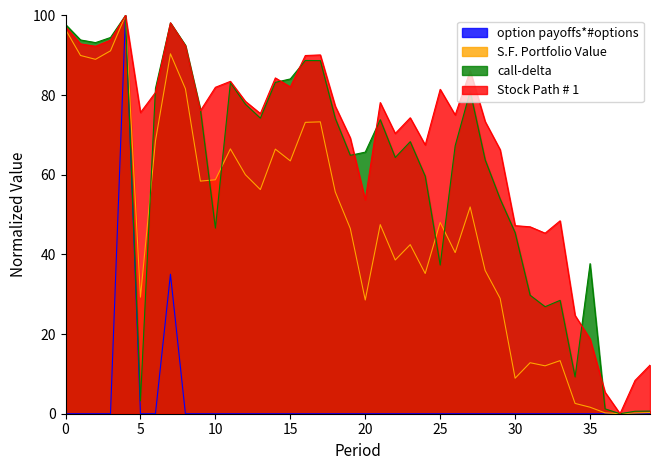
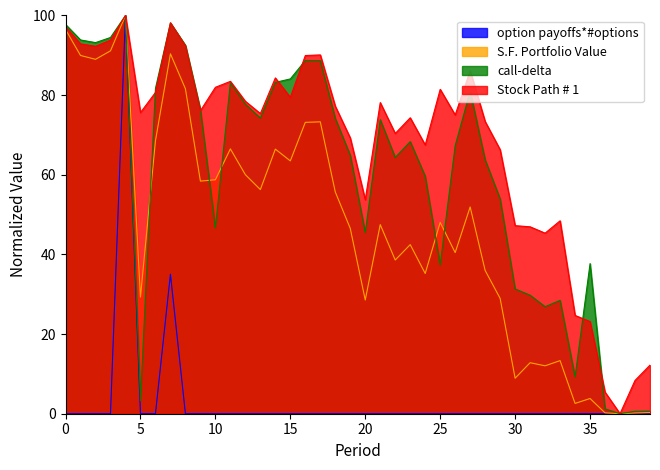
  {
    "option payoffs*#options": {
      "0": 0,
      "5": 0,
      "10": 0,
      "15": 0,
      "20": 0,
      "25": 0,
      "30": 0,
      "35": 0
    },
    "S.F. Portfolio Value": {
      "0": 96,
      "5": 29,
      "10": 59,
      "15": 63,
      "20": 29,
      "25": 48,
      "30": 9,
-     "35": 2
+     "35": 4
    },
    "call-delta": {
      "5": 3,
      "10": 47,
      "15": 84,
-     "20": 66,
+     "20": 45,
      "25": 37,
-     "30": 45,
+     "30": 31,
      "35": 38
    },
    "Stock Path # 1": {
      "5": 76,
      "10": 82,
-     "15": 82,
+     "15": 79,
      "20": 54,
      "25": 81,
      "30": 47,
-     "35": 19
+     "35": 23
    }
  }
